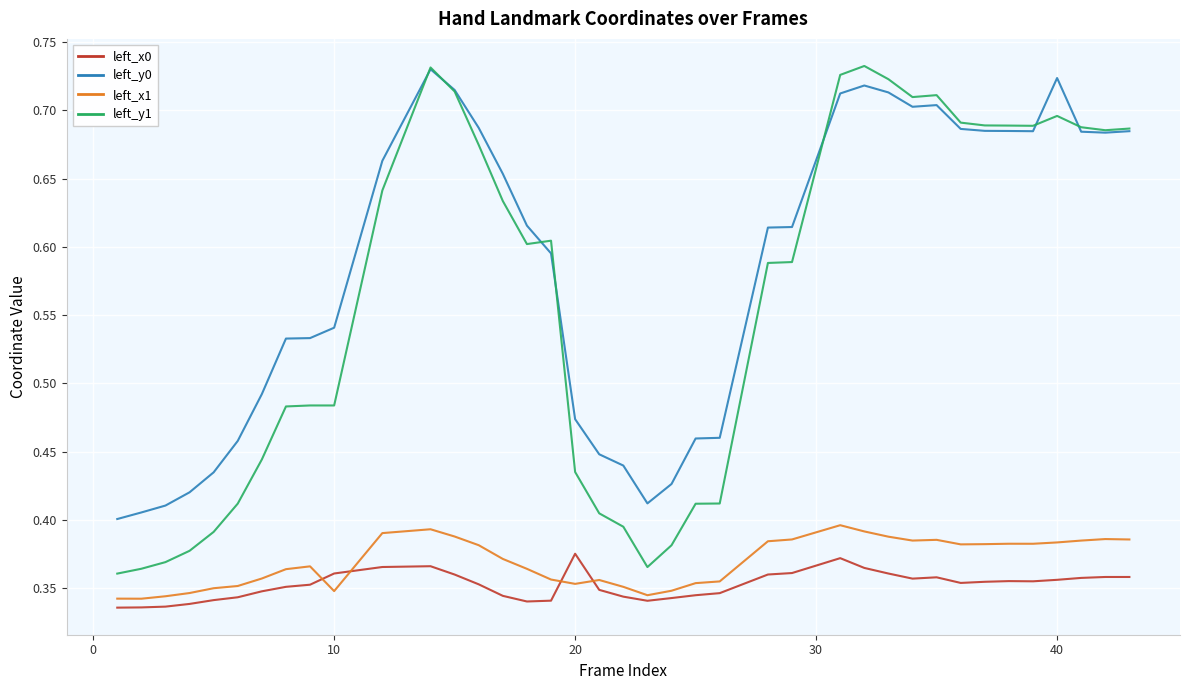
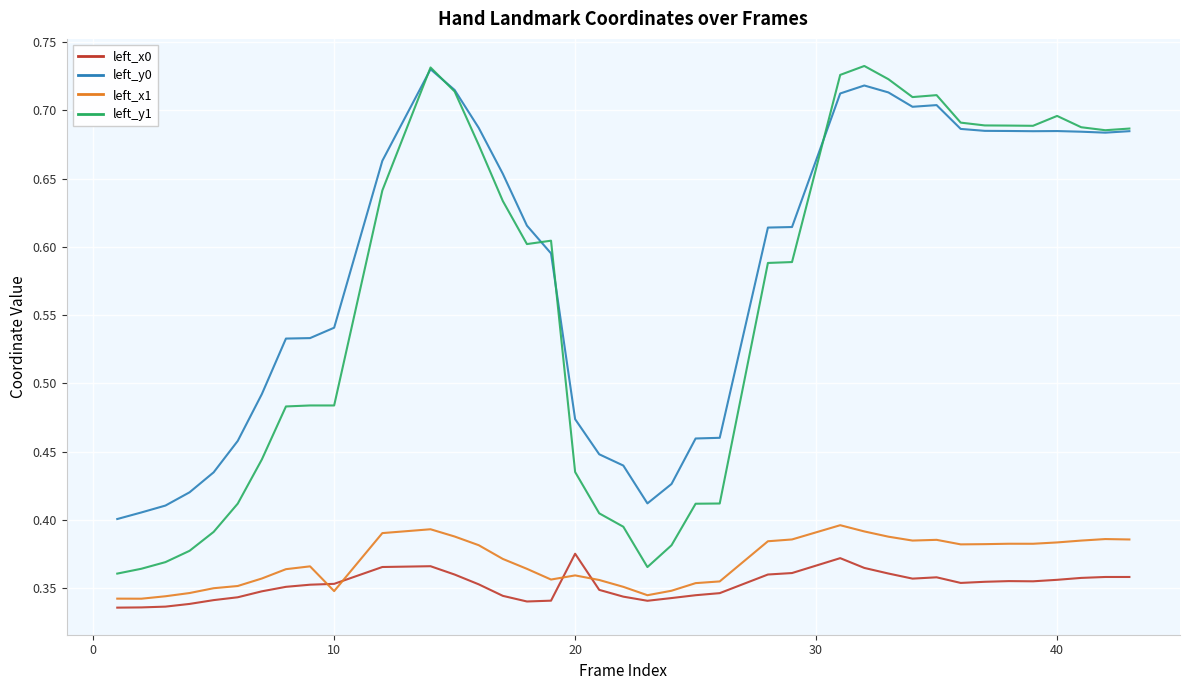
  {
    "left_x0": {
-     "10": 0.361,
+     "10": 0.353,
      "20": 0.375,
      "40": 0.356
    },
    "left_y0": {
      "10": 0.541,
      "20": 0.474,
-     "40": 0.724
+     "40": 0.685
    },
    "left_x1": {
      "10": 0.348,
-     "20": 0.353,
+     "20": 0.359,
      "40": 0.384
    },
    "left_y1": {
      "10": 0.484,
      "20": 0.435,
      "40": 0.696
    }
  }
